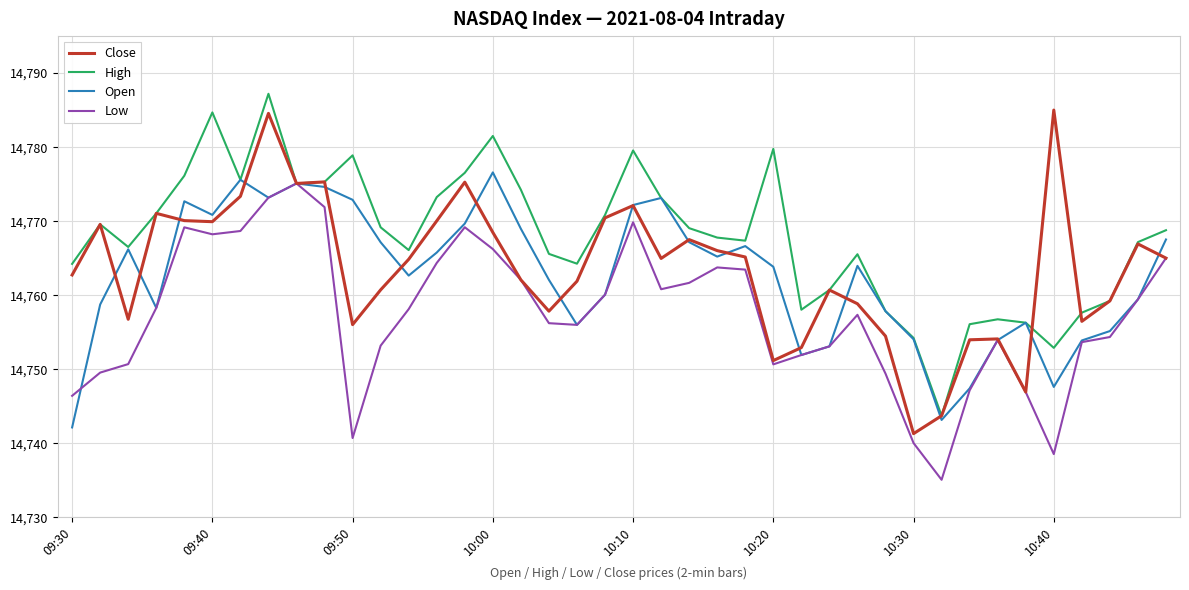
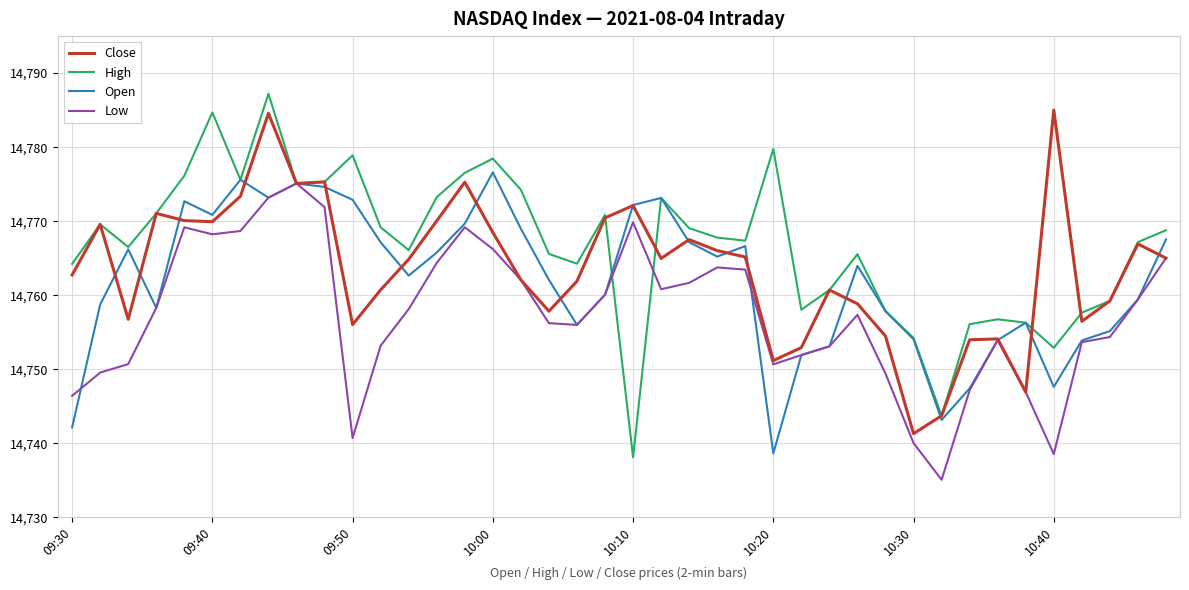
  {
    "Close": {
      "09:30": "14,763",
      "09:40": "14,770",
      "09:50": "14,756",
      "10:00": "14,768",
      "10:20": "14,751",
      "10:30": "14,741",
      "10:40": "14,785"
    },
    "High": {
      "09:30": "14,764",
      "09:40": "14,785",
      "09:50": "14,779",
-     "10:00": "14,782",
-     "10:10": "14,780",
+     "10:00": "14,778",
+     "10:10": "14,738",
      "10:20": "14,780",
      "10:40": "14,753"
    },
    "Open": {
      "09:30": "14,742",
      "09:40": "14,771",
      "09:50": "14,773",
      "10:00": "14,777",
-     "10:20": "14,764",
+     "10:20": "14,739",
      "10:40": "14,748"
    },
    "Low": {
      "09:30": "14,746",
      "09:40": "14,768",
      "09:50": "14,741",
      "10:00": "14,766",
      "10:10": "14,770",
      "10:20": "14,751",
      "10:30": "14,740",
      "10:40": "14,739"
    }
  }
